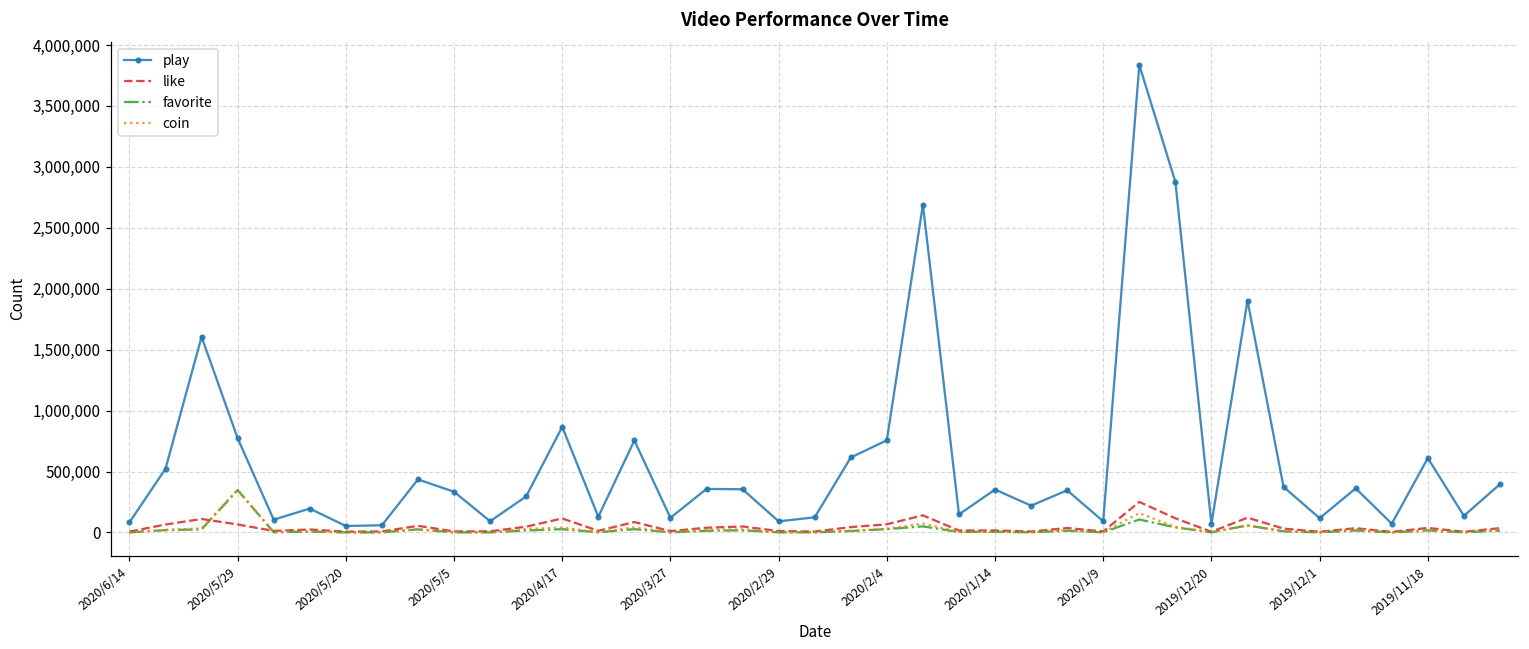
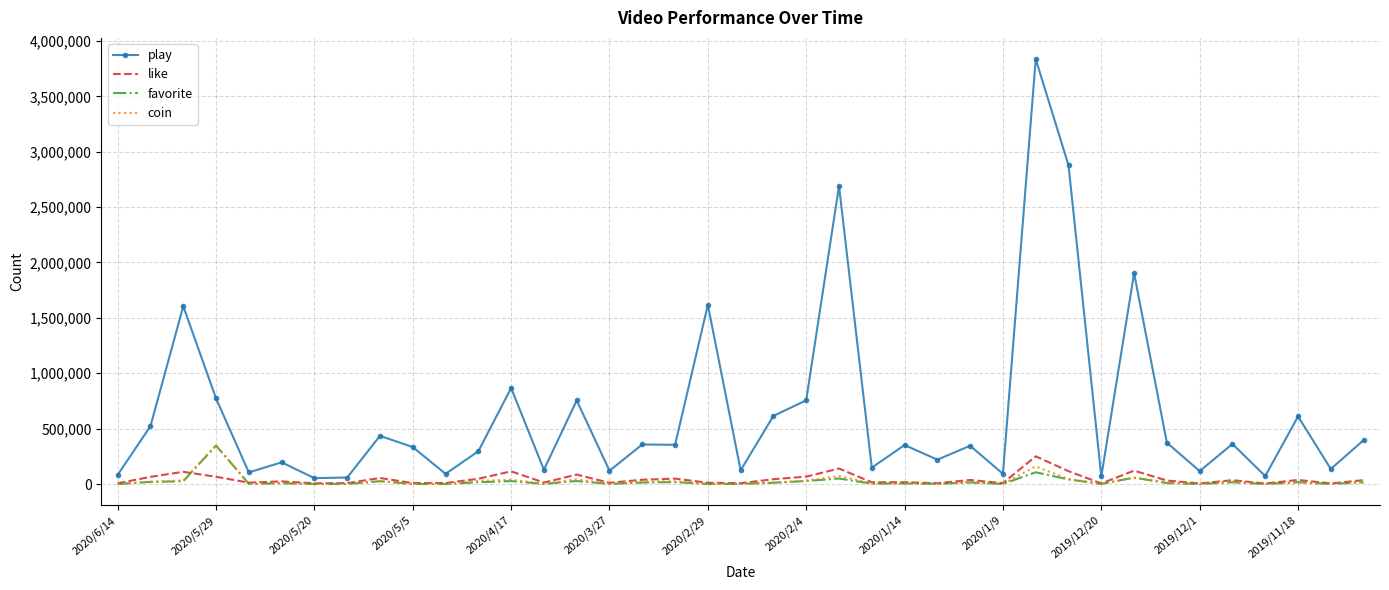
  {
    "play": {
      "2020/6/14": "80,000",
      "2020/5/29": "770,000",
      "2020/5/20": "50,000",
      "2020/5/5": "330,000",
      "2020/4/17": "870,000",
      "2020/3/27": "120,000",
-     "2020/2/29": "90,000",
+     "2020/2/29": "1,620,000",
      "2020/2/4": "760,000",
      "2020/1/14": "350,000",
      "2020/1/9": "90,000",
      "2019/12/20": "70,000",
      "2019/12/1": "120,000",
      "2019/11/18": "610,000"
    },
    "like": {
      "2020/5/29": "70,000",
      "2020/4/17": "110,000",
      "2020/2/4": "70,000"
    }
  }
